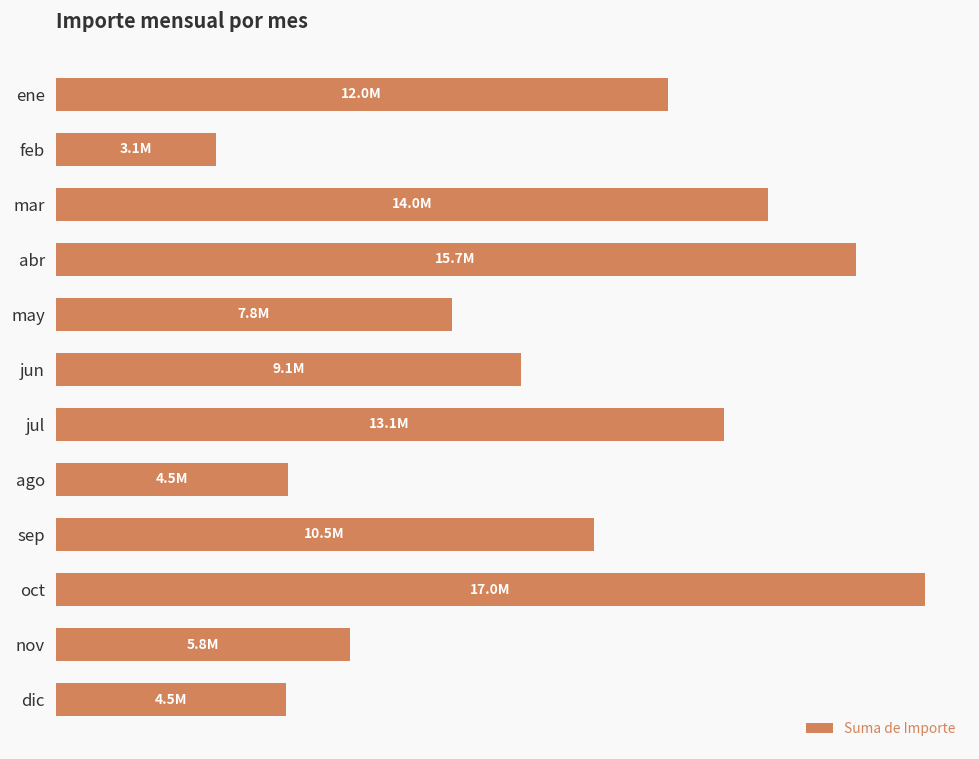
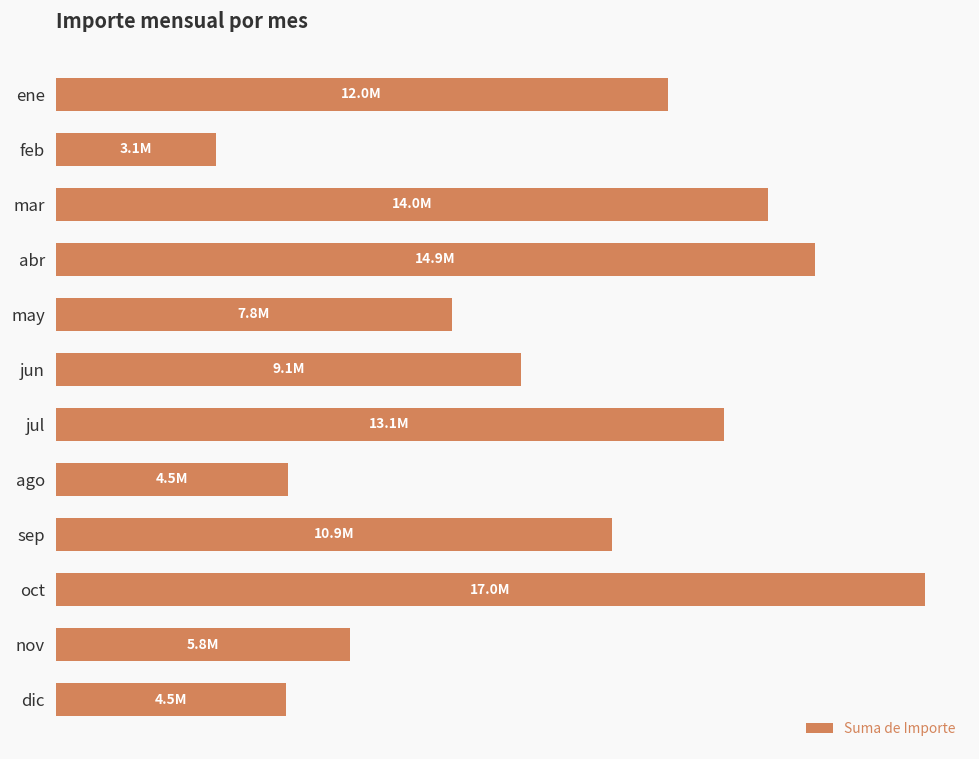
  {
    "ene": "12.0M",
    "feb": "3.1M",
    "mar": "14.0M",
-   "abr": "15.7M",
+   "abr": "14.9M",
    "may": "7.8M",
    "jun": "9.1M",
    "jul": "13.1M",
    "ago": "4.5M",
-   "sep": "10.5M",
+   "sep": "10.9M",
    "oct": "17.0M",
    "nov": "5.8M",
    "dic": "4.5M"
  }
